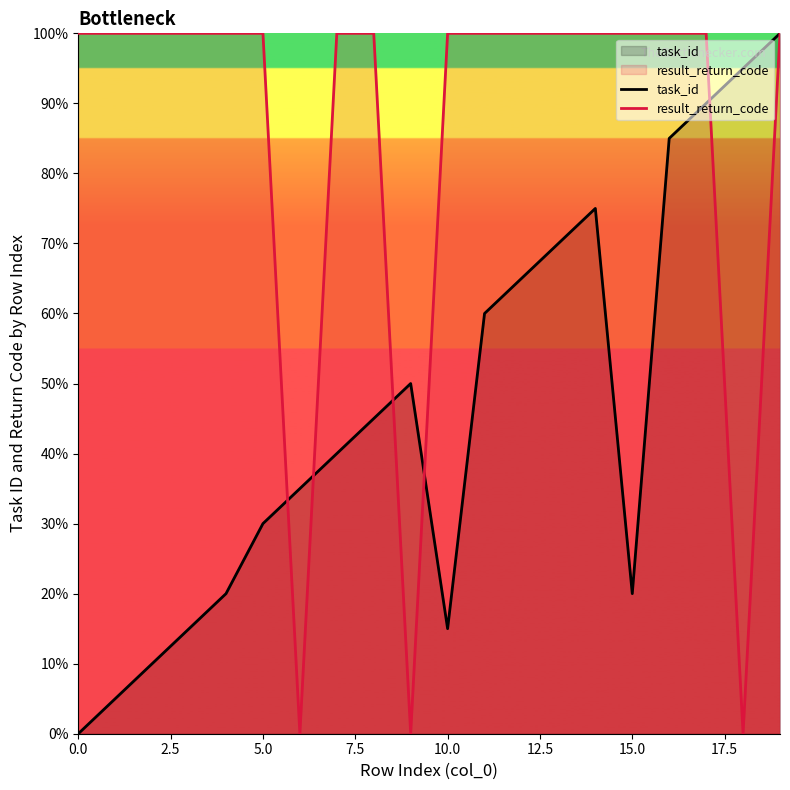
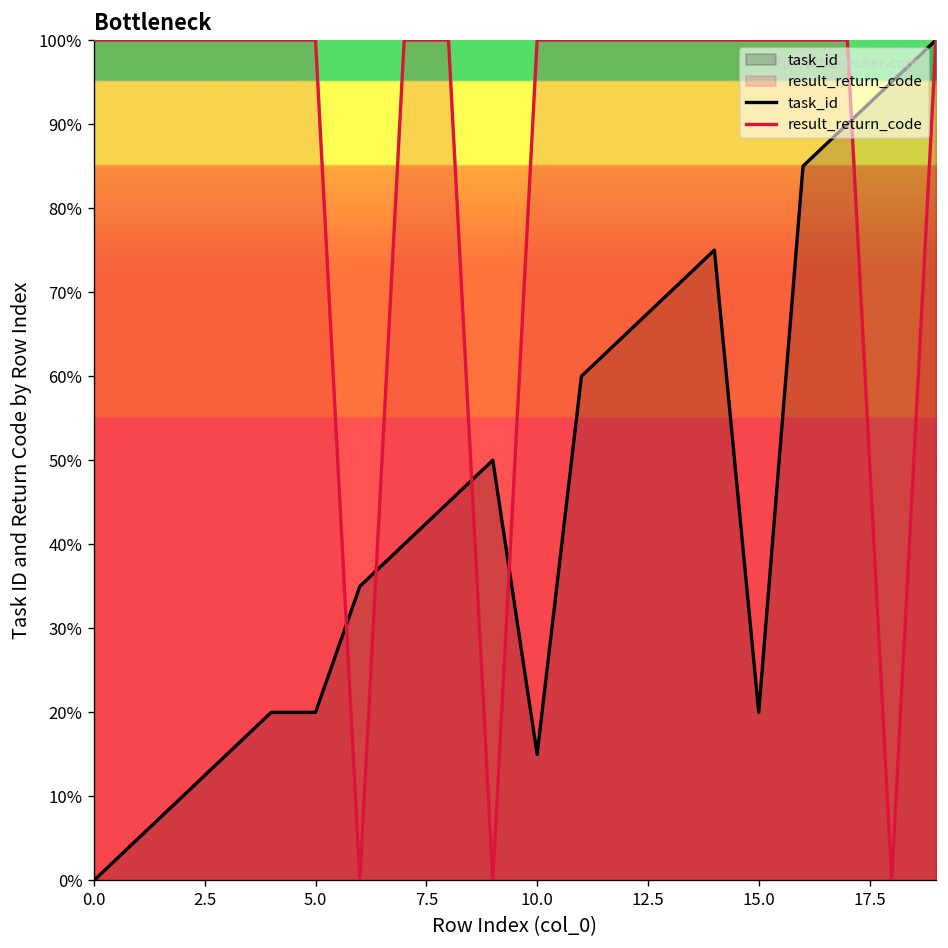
  {
    "task_id": {
      "0.0": "0%",
-     "5.0": "30%",
+     "5.0": "20%",
      "10.0": "15%",
      "15.0": "20%"
    },
    "result_return_code": {
      "0.0": "100%",
      "5.0": "100%",
      "10.0": "100%",
      "15.0": "100%"
    }
  }
